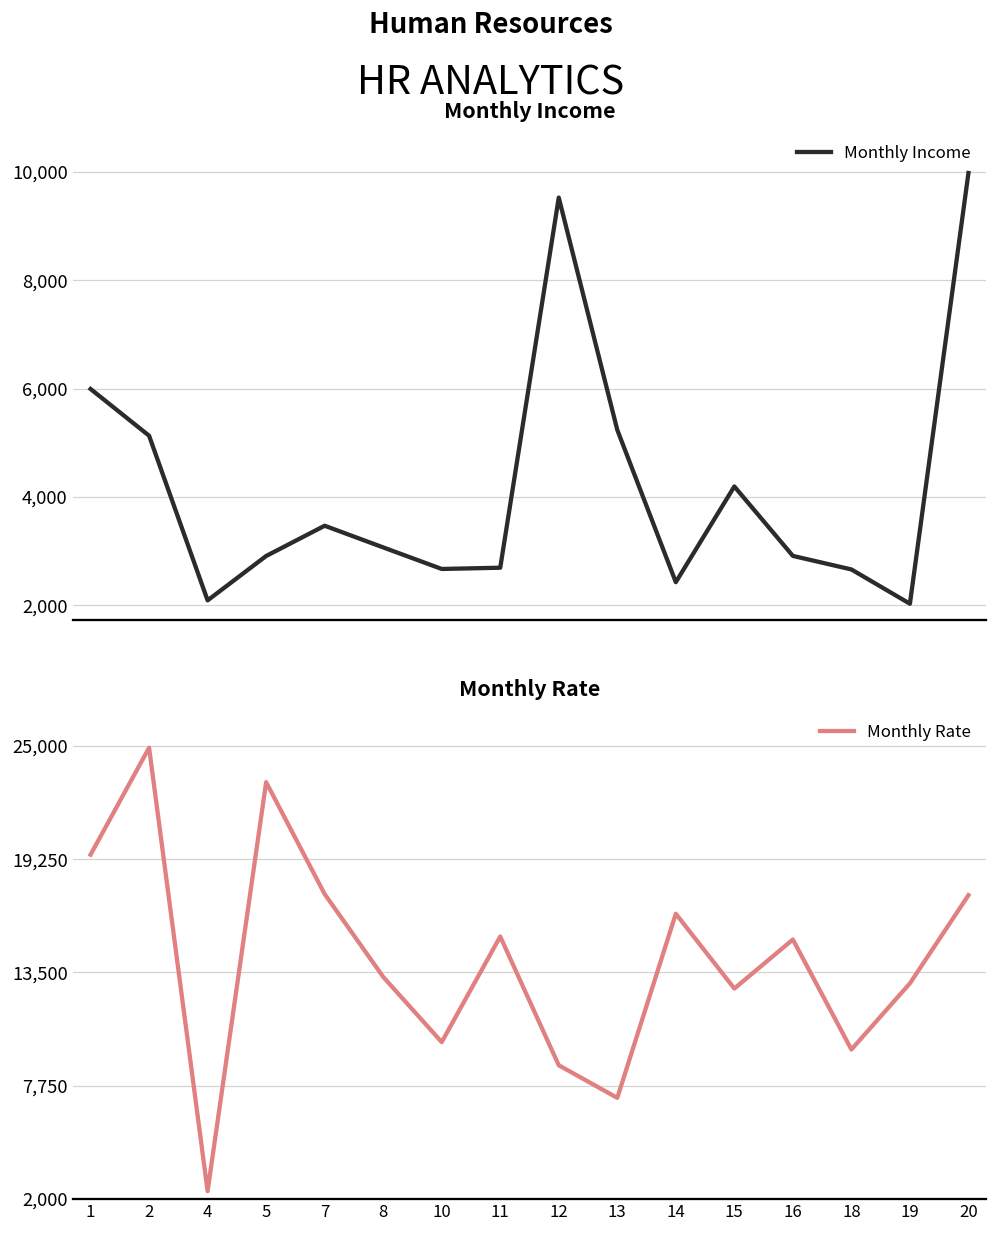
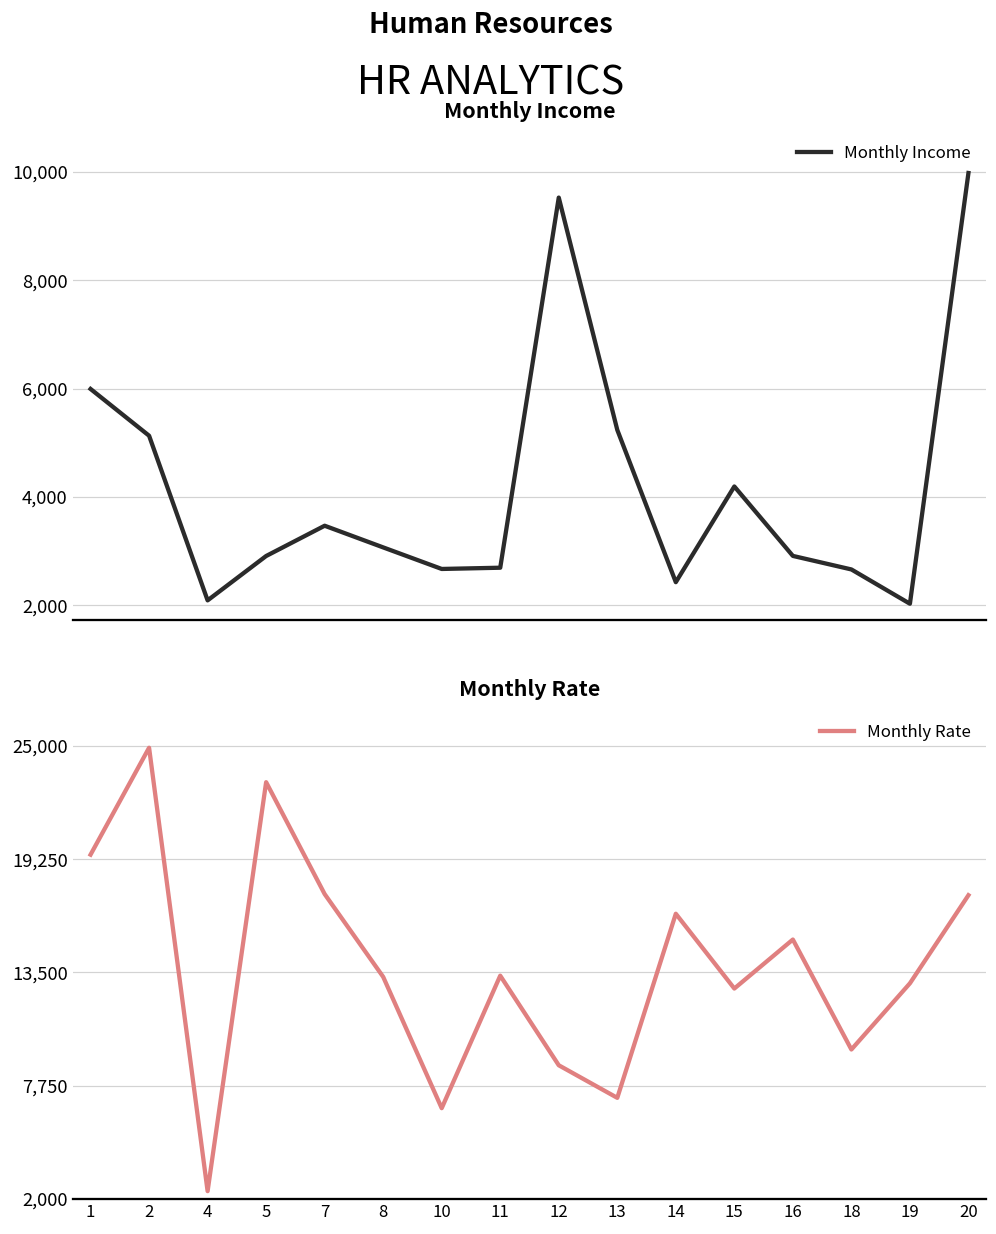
  {
    "Monthly Rate": {
      "1": "19,500",
      "2": "24,900",
      "4": "2,400",
      "5": "23,200",
      "7": "17,500",
      "8": "13,300",
-     "10": "10,000",
-     "11": "15,300",
+     "10": "6,600",
+     "11": "13,300",
      "12": "8,800",
      "13": "7,100",
      "14": "16,500",
      "15": "12,700",
      "16": "15,200",
      "18": "9,600",
      "19": "12,900",
      "20": "17,400"
    }
  }
